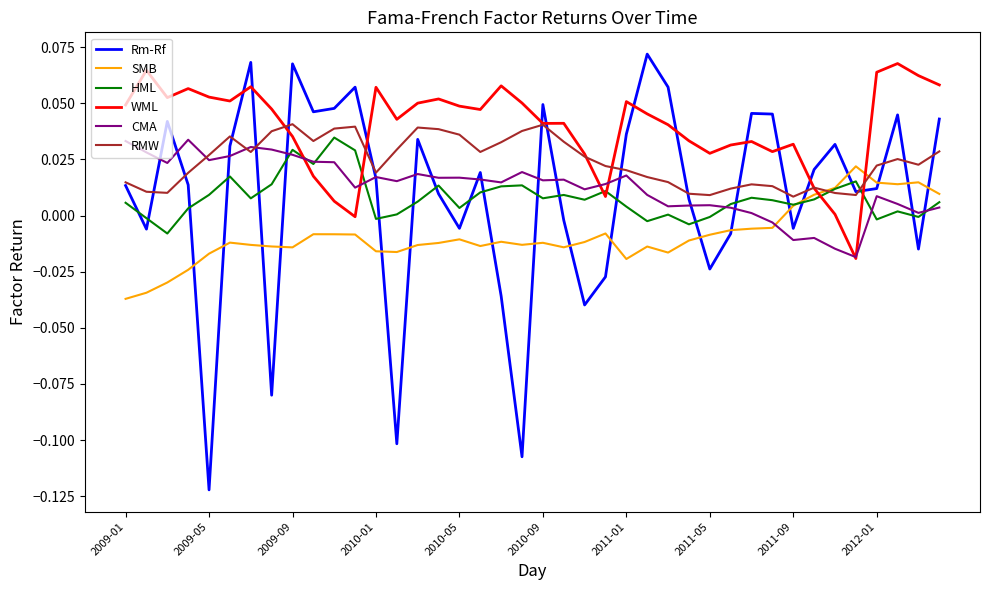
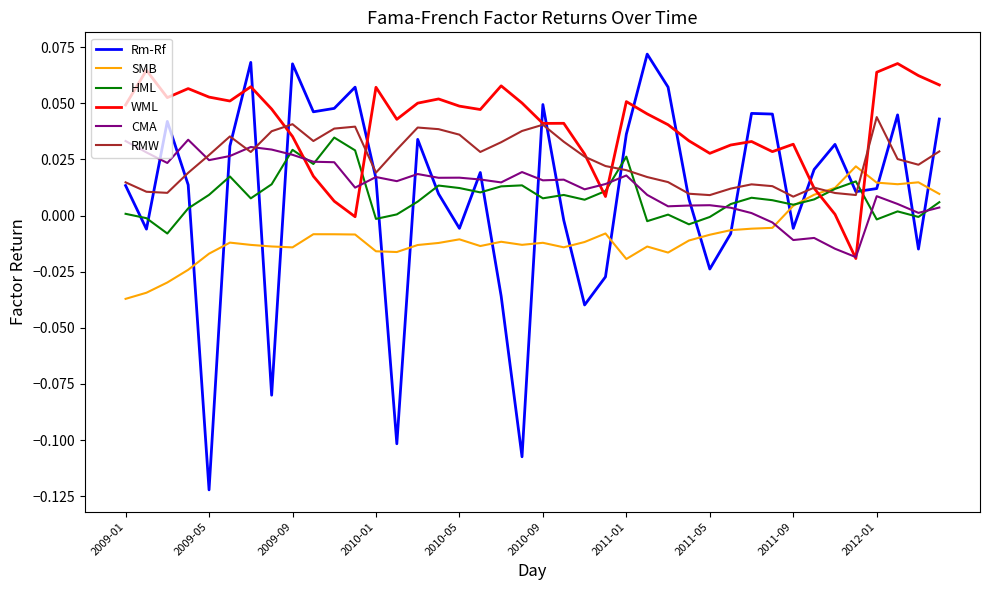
  {
    "Rm-Rf": {
      "2009-01": 0.013,
      "2009-05": -0.122,
      "2009-09": 0.068,
      "2010-05": -0.006,
      "2010-09": 0.049,
      "2011-01": 0.036,
      "2011-05": -0.024,
      "2011-09": -0.006,
      "2012-01": 0.012
    },
    "SMB": {
      "2009-01": -0.037,
      "2009-05": -0.017,
      "2009-09": -0.014,
      "2010-01": -0.016,
      "2010-05": -0.011,
      "2010-09": -0.012,
      "2011-01": -0.019,
      "2011-05": -0.009,
      "2012-01": 0.015
    },
    "HML": {
-     "2009-01": 0.006,
+     "2009-01": 0.001,
      "2009-05": 0.009,
      "2009-09": 0.029,
      "2010-01": -0.001,
-     "2010-05": 0.003,
+     "2010-05": 0.012,
      "2010-09": 0.008,
-     "2011-01": 0.004,
+     "2011-01": 0.026,
      "2011-05": -0.001,
      "2012-01": -0.002
    },
    "WML": {
      "2009-05": 0.053,
      "2009-09": 0.035,
      "2010-01": 0.057,
      "2010-05": 0.049,
      "2011-01": 0.051,
      "2011-05": 0.028,
      "2011-09": 0.032,
      "2012-01": 0.064
    },
    "CMA": {
      "2009-05": 0.025,
      "2009-09": 0.027,
      "2010-05": 0.017,
      "2010-09": 0.016,
      "2011-01": 0.018,
      "2011-05": 0.005,
      "2011-09": -0.011,
      "2012-01": 0.009
    },
    "RMW": {
      "2009-01": 0.015,
      "2009-05": 0.027,
      "2009-09": 0.041,
      "2010-01": 0.019,
      "2010-05": 0.036,
      "2011-01": 0.020,
      "2011-05": 0.009,
      "2011-09": 0.008,
-     "2012-01": 0.022
+     "2012-01": 0.044
    }
  }
